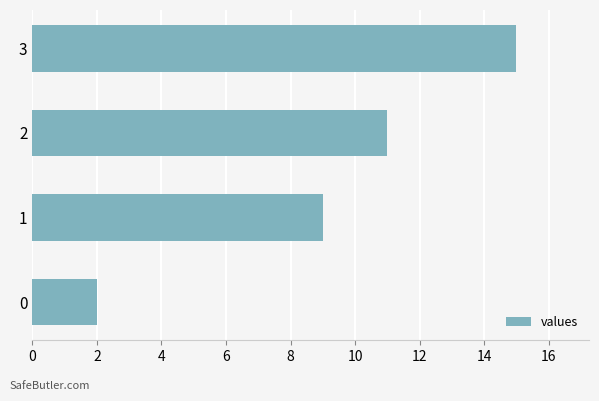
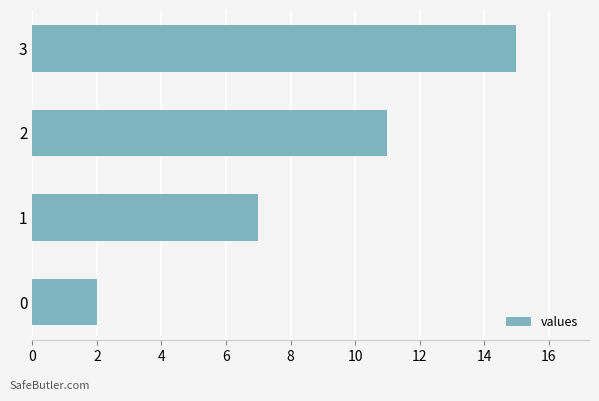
  {
    "3": 15,
    "2": 11,
-   "1": 9,
+   "1": 7,
    "0": 2
  }
